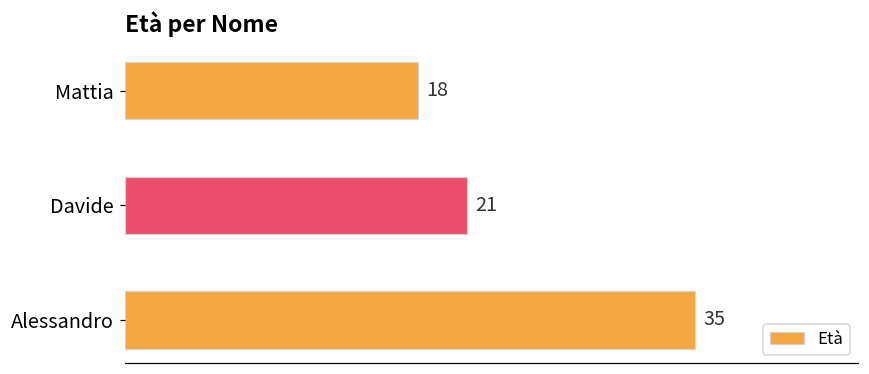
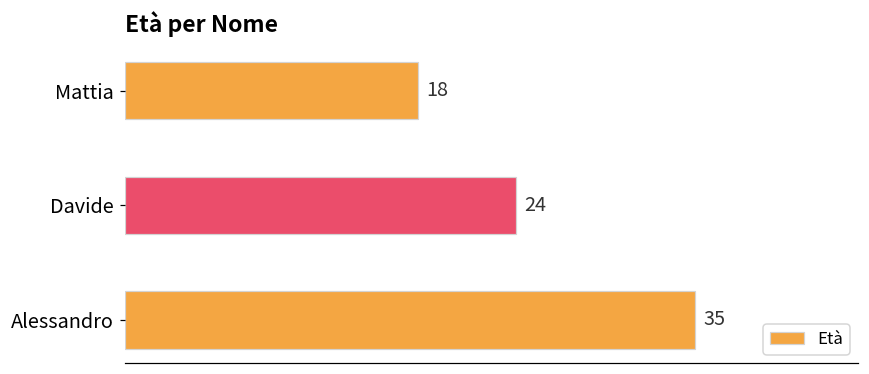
  {
    "Mattia": 18,
-   "Davide": 21,
+   "Davide": 24,
    "Alessandro": 35
  }
